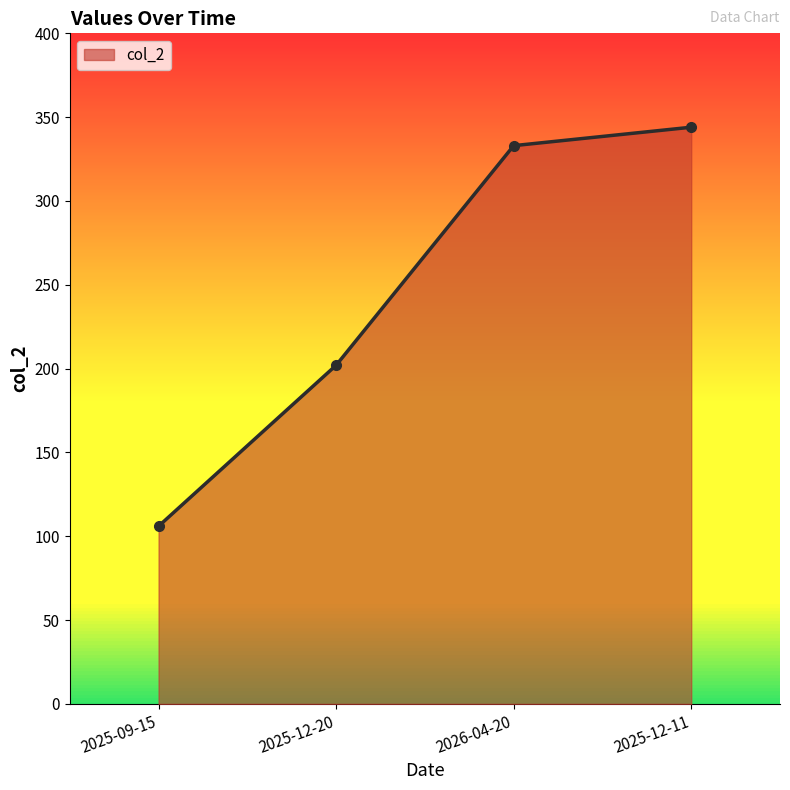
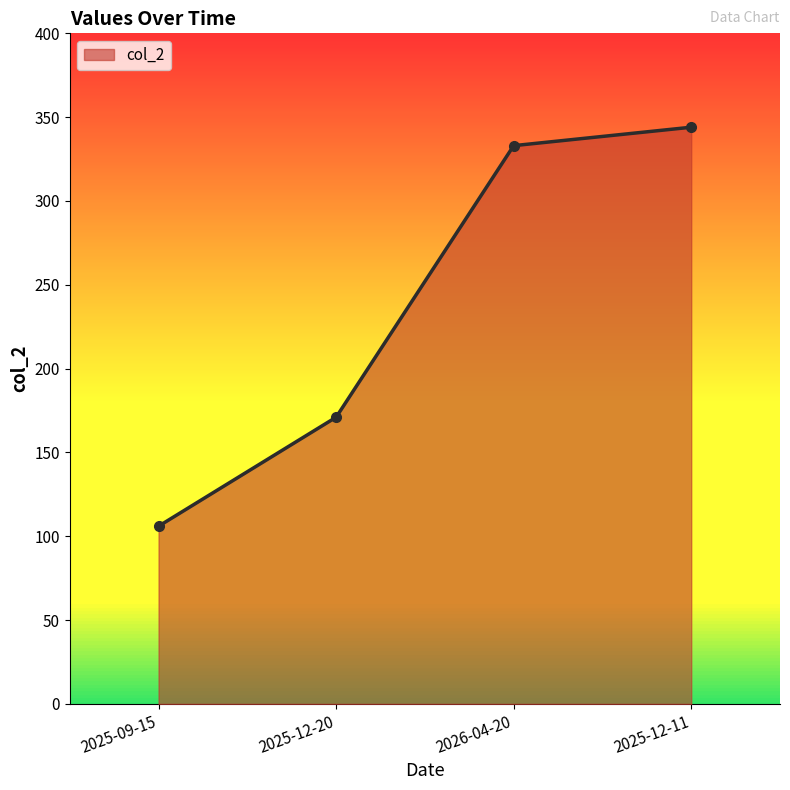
  {
    "2025-09-15": 106,
-   "2025-12-20": 202,
+   "2025-12-20": 171,
    "2026-04-20": 333,
    "2025-12-11": 344
  }
